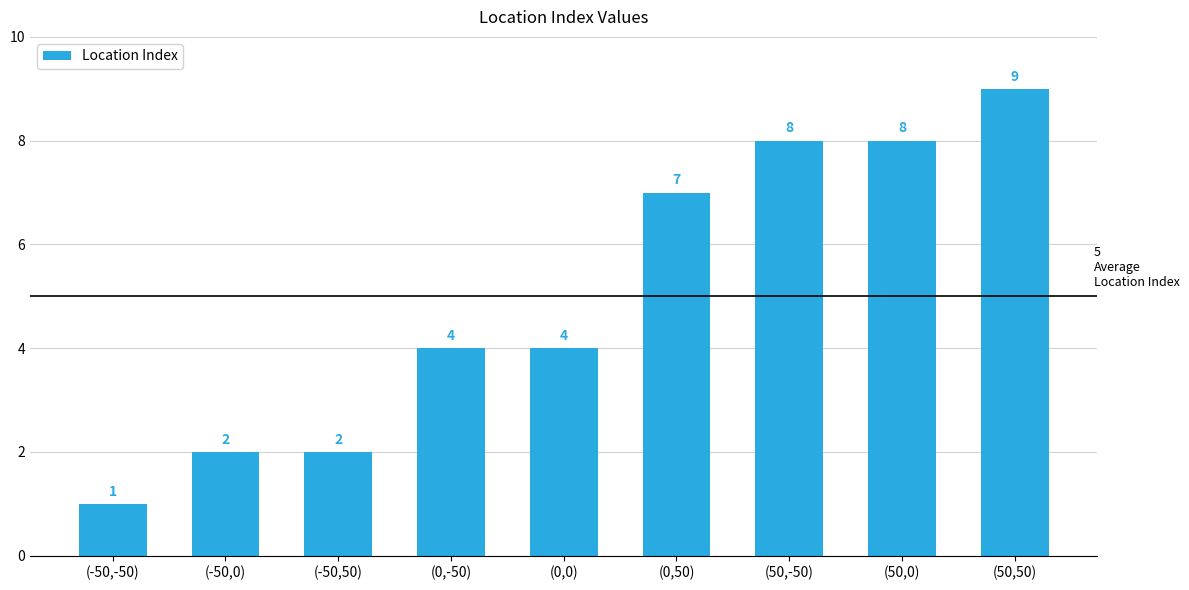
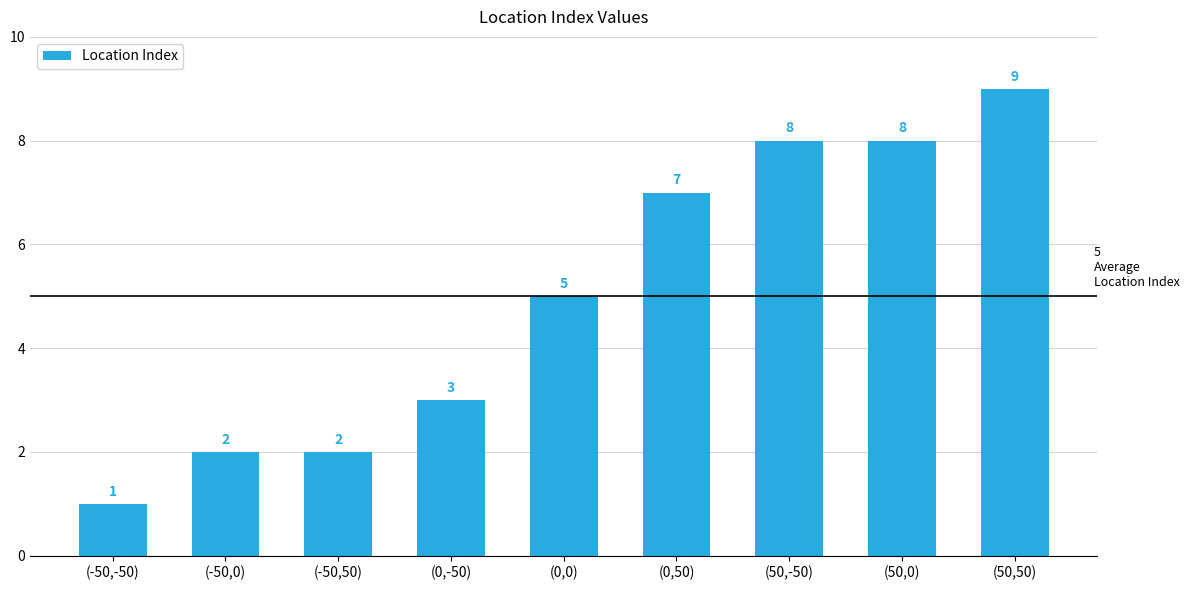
  {
    "(-50,-50)": 1,
    "(-50,0)": 2,
    "(-50,50)": 2,
-   "(0,-50)": 4,
-   "(0,0)": 4,
+   "(0,-50)": 3,
+   "(0,0)": 5,
    "(0,50)": 7,
    "(50,-50)": 8,
    "(50,0)": 8,
    "(50,50)": 9
  }
